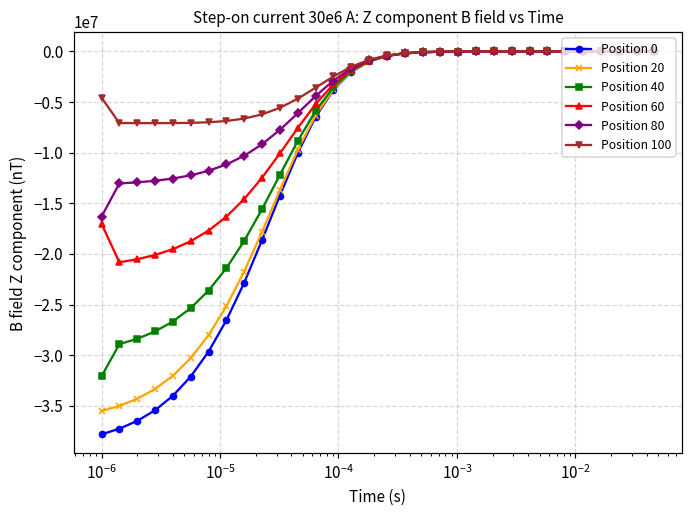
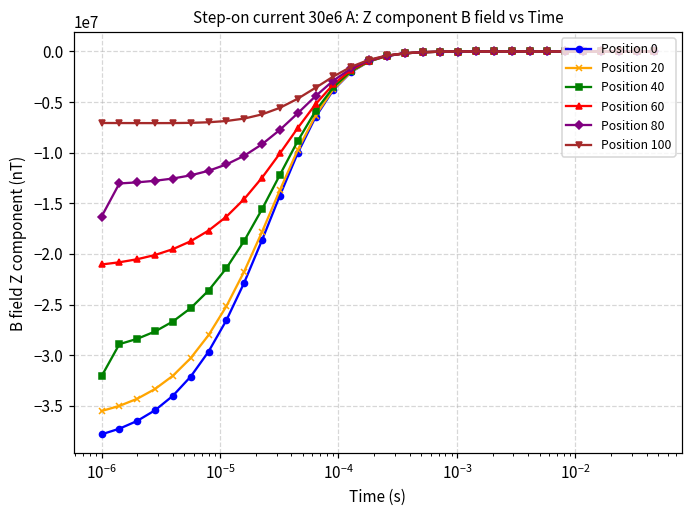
  {
    "Position 0": {
      "10^-6": -38000000
    },
    "Position 20": {
      "10^-6": -36000000
    },
    "Position 40": {
      "10^-6": -32000000
    },
    "Position 60": {
-     "10^-6": -17000000
+     "10^-6": -21000000
    },
    "Position 80": {
      "10^-6": -16000000
    },
    "Position 100": {
-     "10^-6": -5000000
+     "10^-6": -7000000
    }
  }
